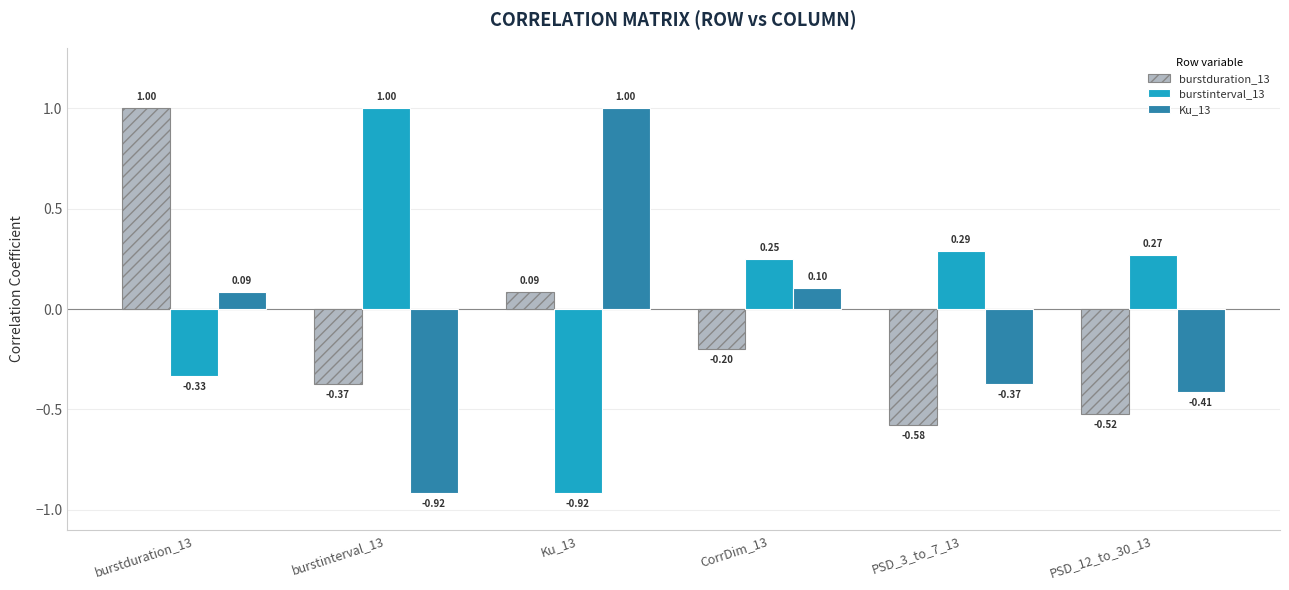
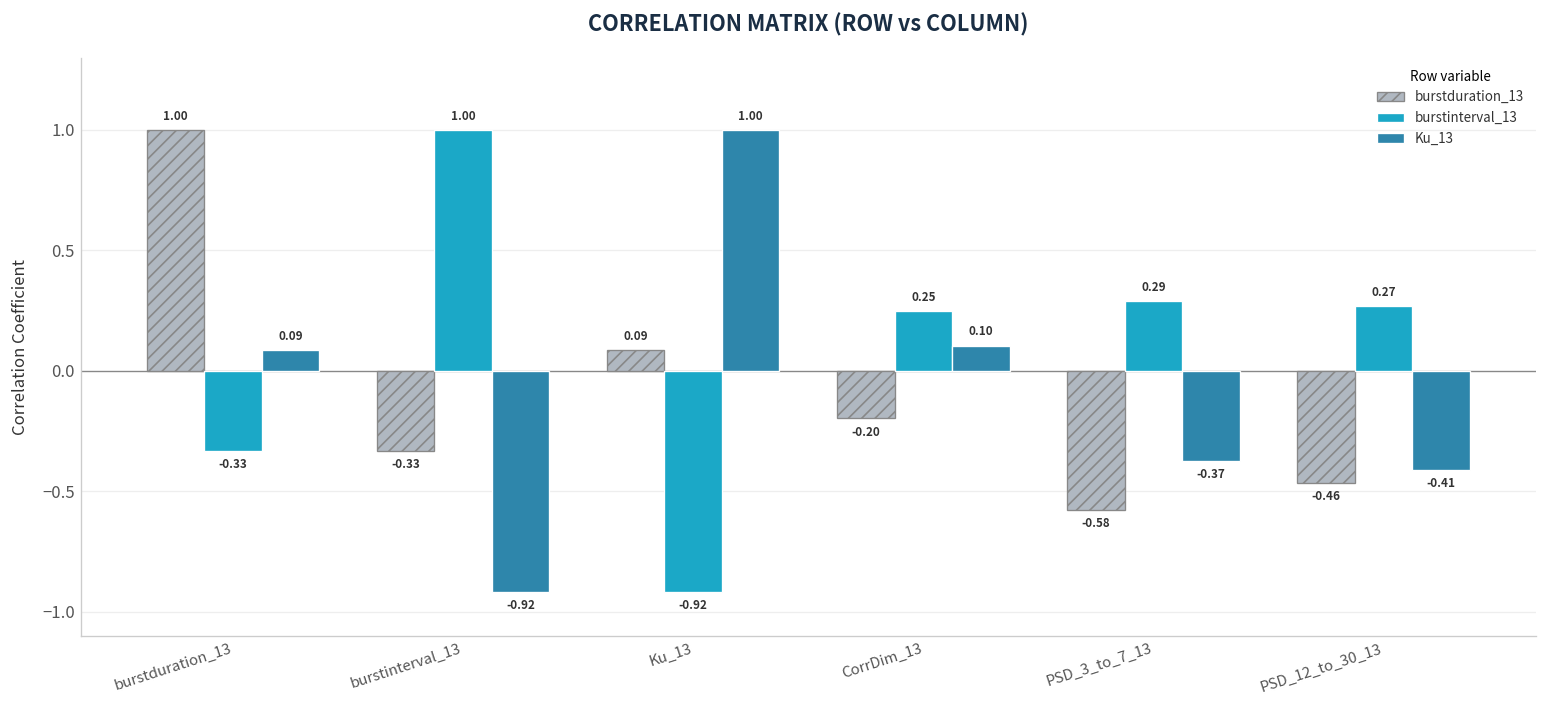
  {
    "burstduration_13": {
      "burstduration_13": 1.00,
-     "burstinterval_13": -0.37,
+     "burstinterval_13": -0.33,
      "Ku_13": 0.09,
      "CorrDim_13": -0.20,
      "PSD_3_to_7_13": -0.58,
-     "PSD_12_to_30_13": -0.52
+     "PSD_12_to_30_13": -0.46
    }
  }
